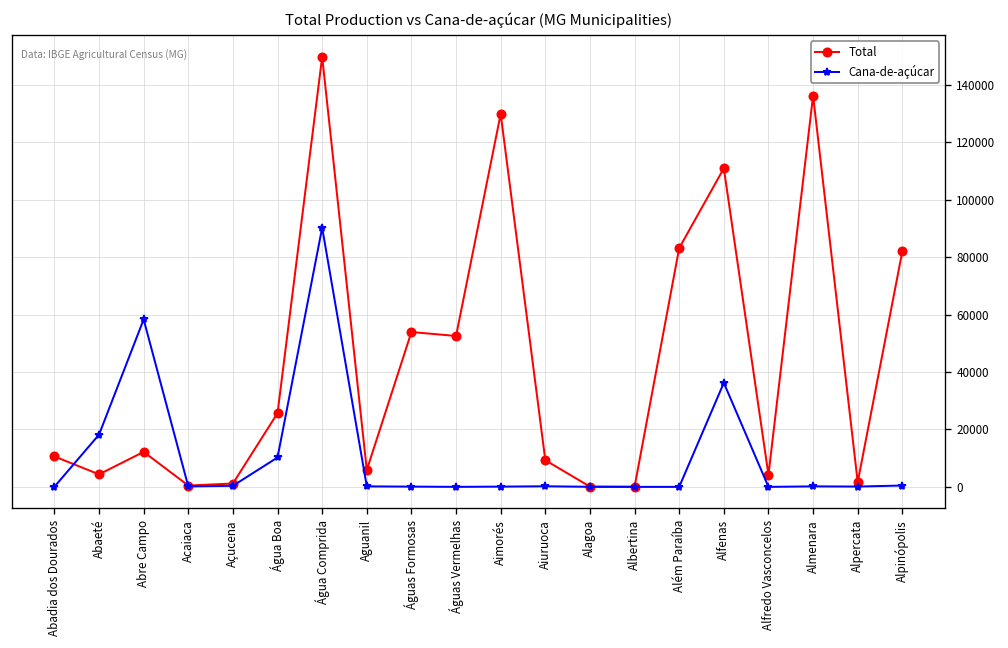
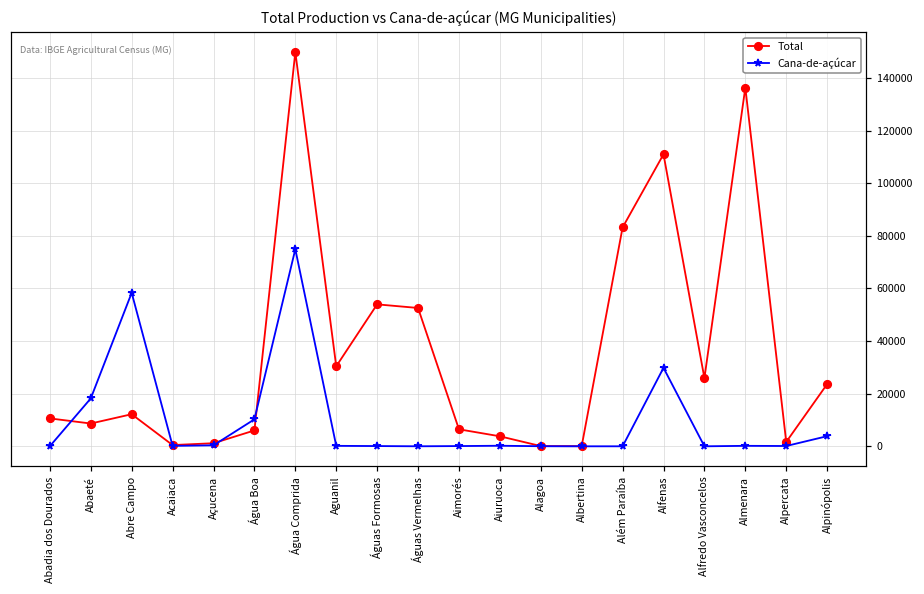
  {
    "Total": {
      "Abadia dos Dourados": 11000,
-     "Abaeté": 4000,
+     "Abaeté": 9000,
      "Abre Campo": 12000,
-     "Água Boa": 26000,
+     "Água Boa": 6000,
      "Água Comprida": 150000,
-     "Aguanil": 6000,
+     "Aguanil": 30000,
      "Águas Formosas": 54000,
      "Águas Vermelhas": 53000,
-     "Aimorés": 130000,
-     "Aiuruoca": 9000,
+     "Aimorés": 6000,
+     "Aiuruoca": 4000,
      "Além Paraíba": 83000,
      "Alfenas": 111000,
-     "Alfredo Vasconcelos": 4000,
+     "Alfredo Vasconcelos": 26000,
      "Almenara": 136000,
      "Alpercata": 2000,
-     "Alpinópolis": 82000
+     "Alpinópolis": 24000
    },
    "Cana-de-açúcar": {
      "Abadia dos Dourados": 0,
      "Abaeté": 18000,
      "Abre Campo": 58000,
      "Água Boa": 10000,
-     "Água Comprida": 90000,
+     "Água Comprida": 75000,
      "Aguanil": 0,
      "Águas Formosas": 0,
      "Águas Vermelhas": 0,
      "Aimorés": 0,
      "Aiuruoca": 0,
      "Além Paraíba": 0,
-     "Alfenas": 36000,
+     "Alfenas": 30000,
      "Alfredo Vasconcelos": 0,
      "Almenara": 0,
      "Alpercata": 0,
-     "Alpinópolis": 0
+     "Alpinópolis": 4000
    }
  }
